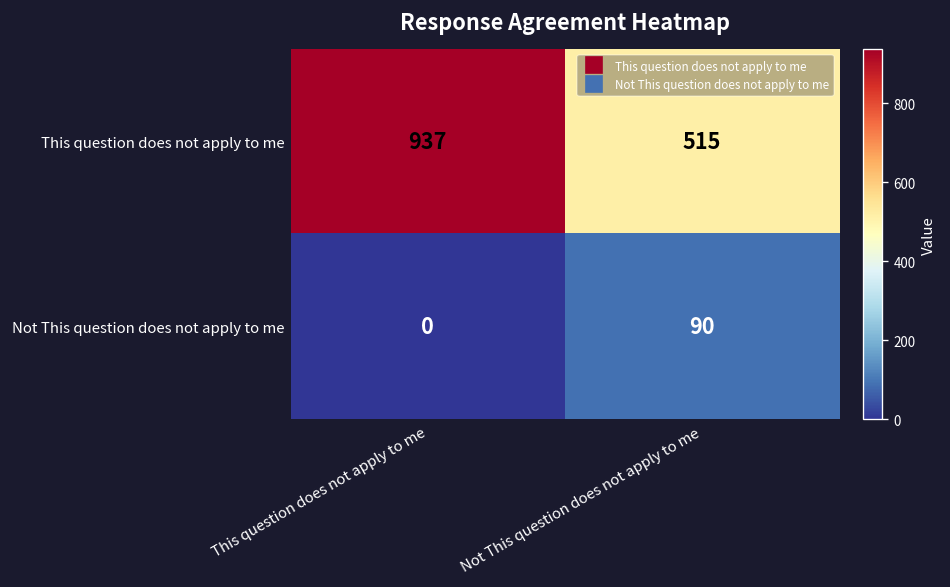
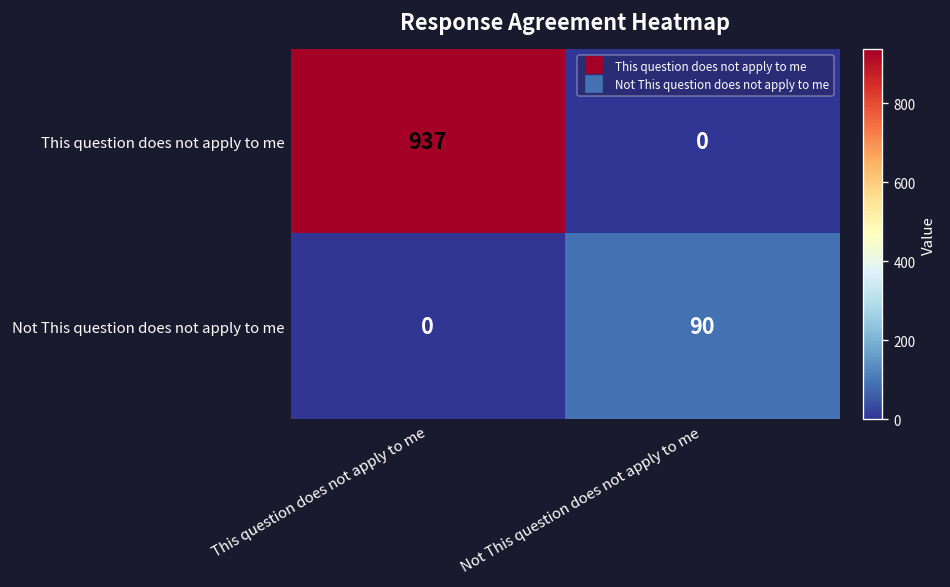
  {
    "This question does not apply to me": {
      "This question does not apply to me": 937,
-     "Not This question does not apply to me": 515
+     "Not This question does not apply to me": 0
    },
    "Not This question does not apply to me": {
      "This question does not apply to me": 0,
      "Not This question does not apply to me": 90
    }
  }
